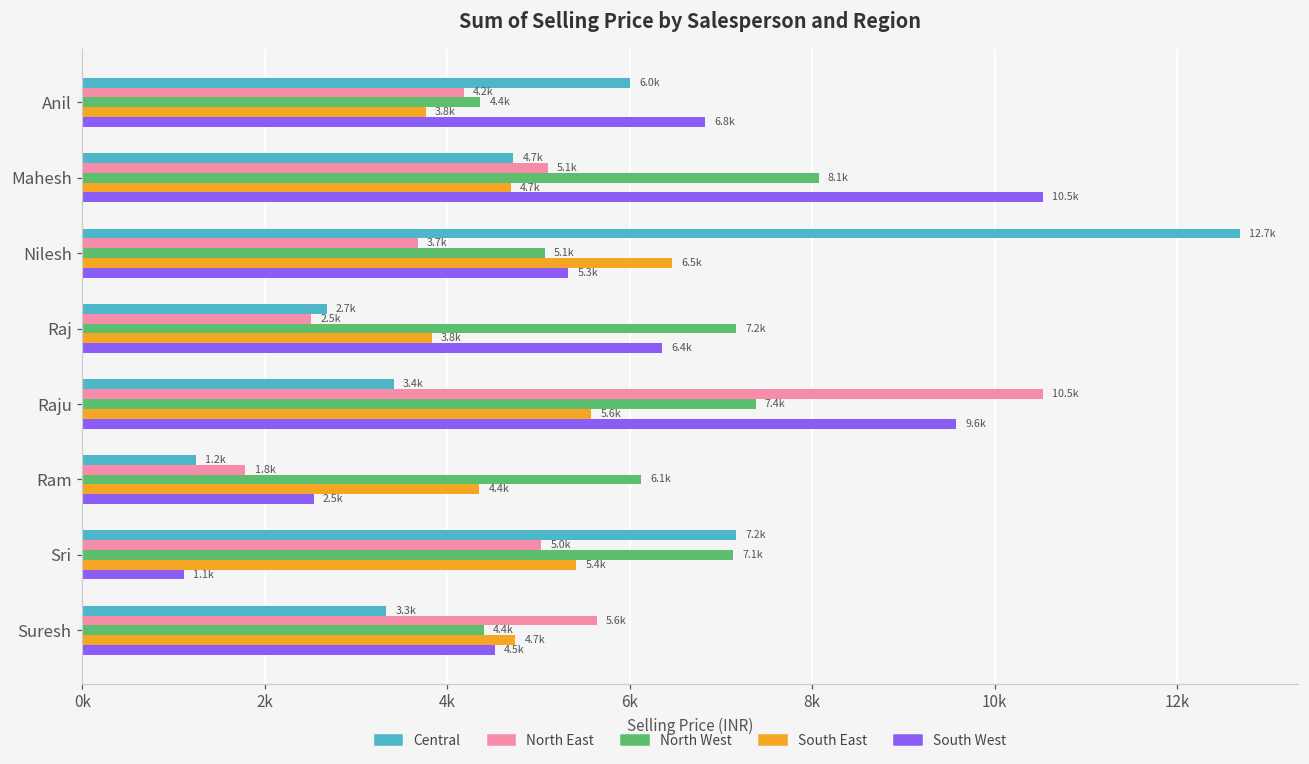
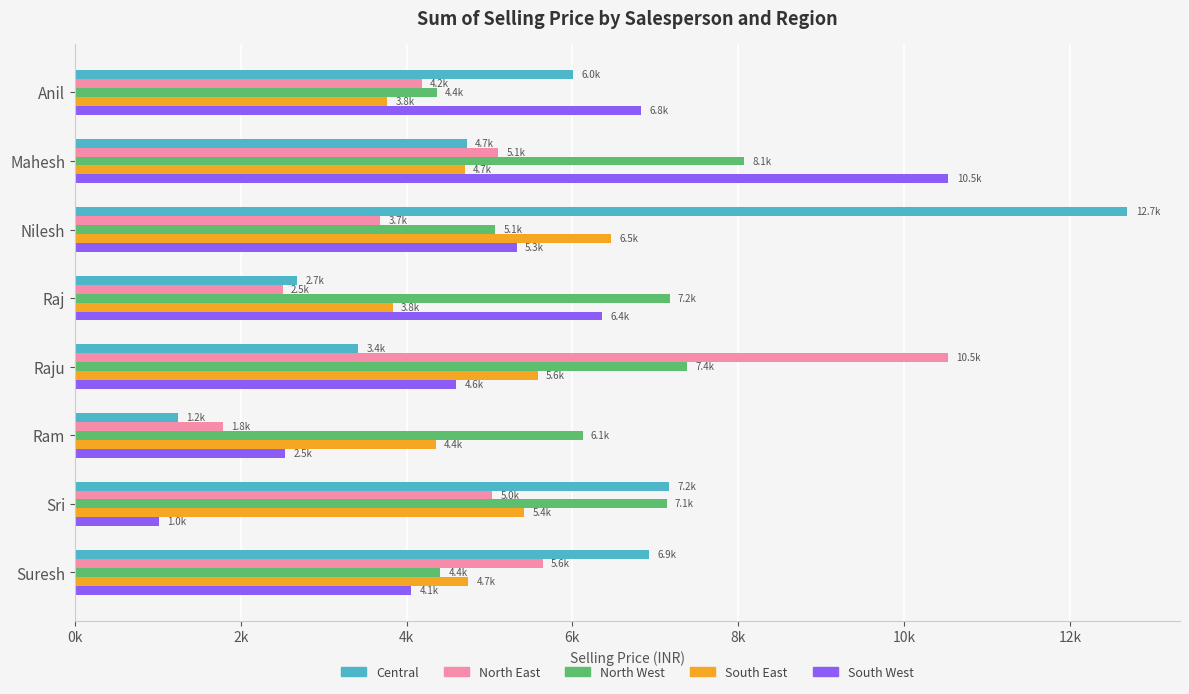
  {
    "Central": {
      "Anil": "6.0k",
      "Mahesh": "4.7k",
      "Nilesh": "12.7k",
      "Raj": "2.7k",
      "Raju": "3.4k",
      "Ram": "1.2k",
      "Sri": "7.2k",
-     "Suresh": "3.3k"
+     "Suresh": "6.9k"
    },
    "North East": {
      "Anil": "4.2k",
      "Mahesh": "5.1k",
      "Nilesh": "3.7k",
      "Raj": "2.5k",
      "Raju": "10.5k",
      "Ram": "1.8k",
      "Sri": "5.0k",
      "Suresh": "5.6k"
    },
    "North West": {
      "Anil": "4.4k",
      "Mahesh": "8.1k",
      "Nilesh": "5.1k",
      "Raj": "7.2k",
      "Raju": "7.4k",
      "Ram": "6.1k",
      "Sri": "7.1k",
      "Suresh": "4.4k"
    },
    "South East": {
      "Anil": "3.8k",
      "Mahesh": "4.7k",
      "Nilesh": "6.5k",
      "Raj": "3.8k",
      "Raju": "5.6k",
      "Ram": "4.4k",
      "Sri": "5.4k",
      "Suresh": "4.7k"
    },
    "South West": {
      "Anil": "6.8k",
      "Mahesh": "10.5k",
      "Nilesh": "5.3k",
      "Raj": "6.4k",
-     "Raju": "9.6k",
+     "Raju": "4.6k",
      "Ram": "2.5k",
-     "Sri": "1.1k",
-     "Suresh": "4.5k"
+     "Sri": "1.0k",
+     "Suresh": "4.1k"
    }
  }
